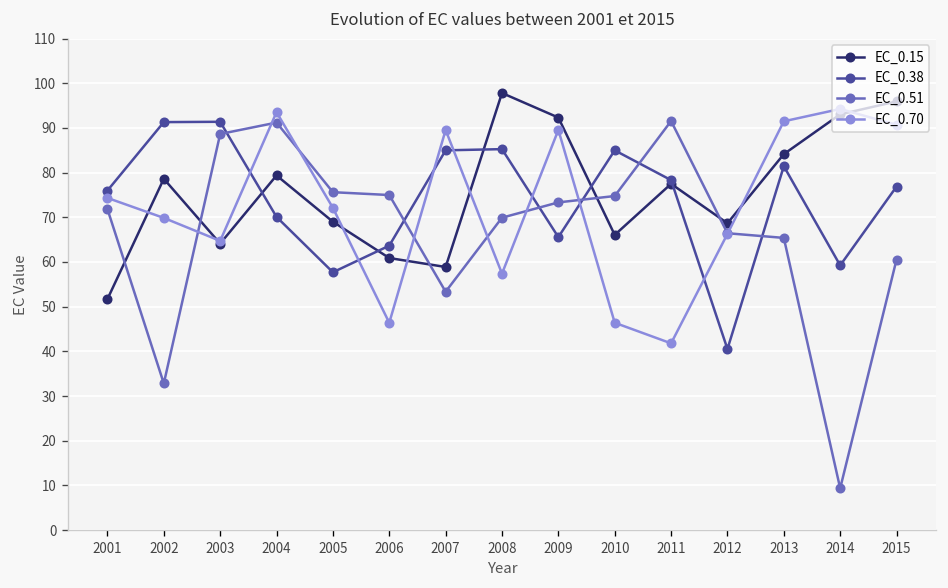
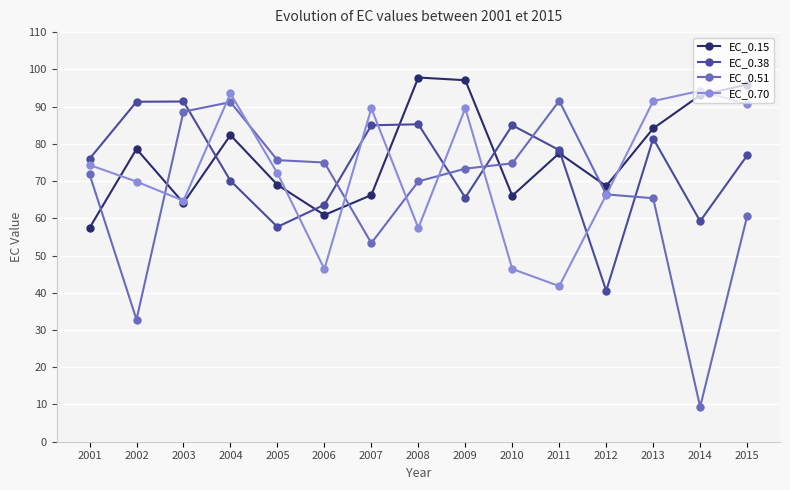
  {
    "EC_0.15": {
-     "2001": 52,
+     "2001": 57,
      "2002": 79,
-     "2004": 79,
+     "2004": 82,
      "2005": 69,
      "2006": 61,
-     "2007": 59,
+     "2007": 66,
      "2008": 98,
-     "2009": 92,
+     "2009": 97,
      "2010": 66,
      "2011": 77,
      "2012": 69,
      "2013": 84
    }
  }
